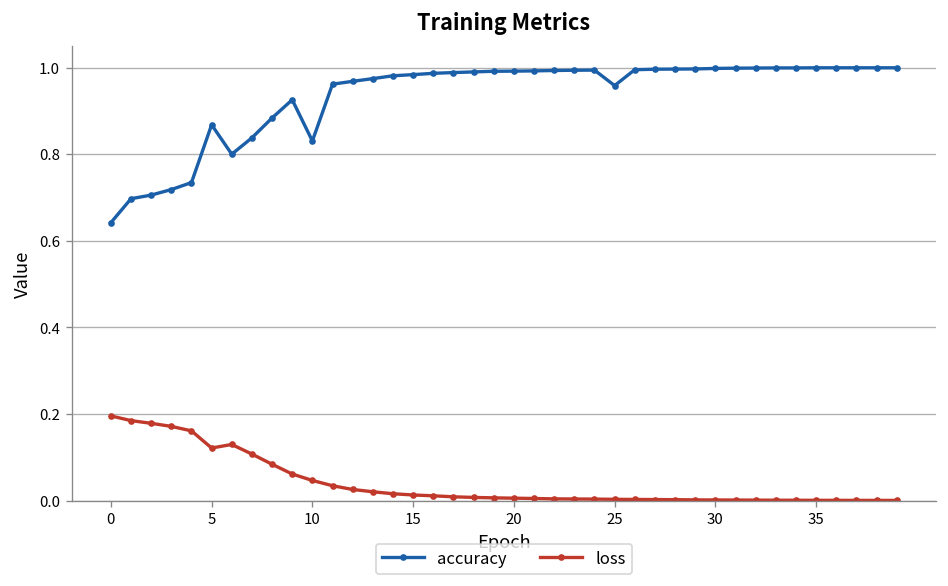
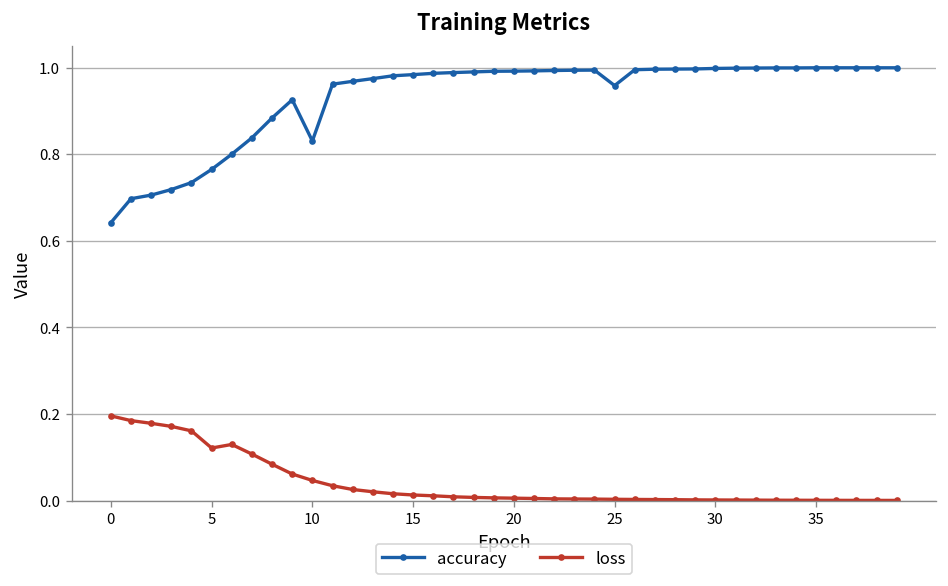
  {
    "accuracy": {
      "0": 0.64,
-     "5": 0.87,
+     "5": 0.76,
      "10": 0.83,
      "15": 0.98,
      "20": 0.99,
      "25": 0.96,
      "30": 1.00,
      "35": 1.00
    },
    "loss": {
      "0": 0.20,
      "5": 0.12,
      "10": 0.05,
      "15": 0.01,
      "20": 0.01,
      "25": 0.00,
      "30": 0.00,
      "35": 0.00
    }
  }
